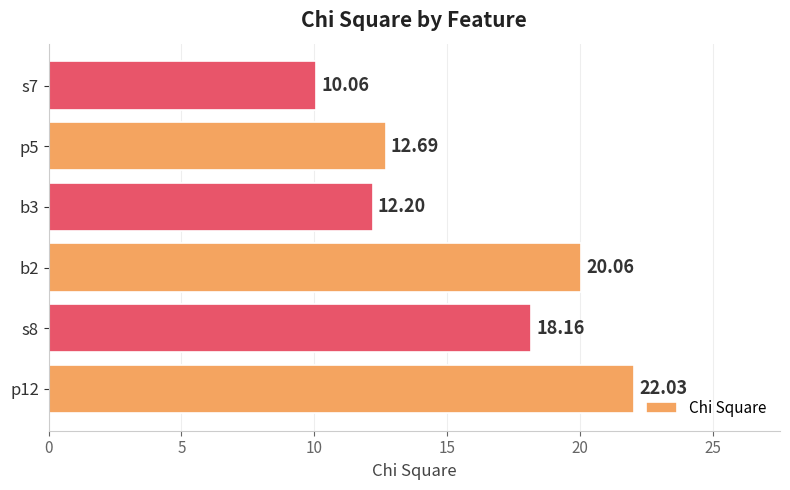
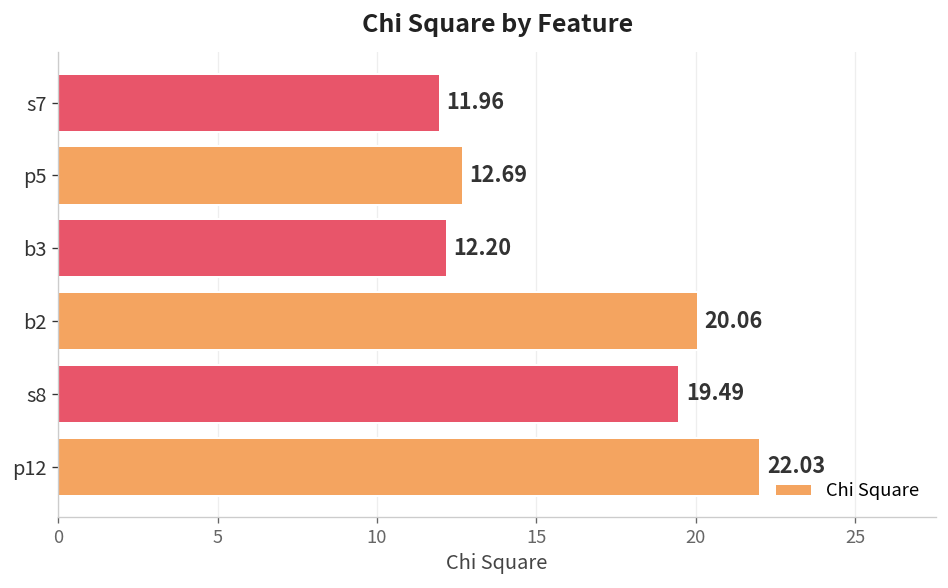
  {
-   "s7": 10.06,
+   "s7": 11.96,
    "p5": 12.69,
    "b3": 12.20,
    "b2": 20.06,
-   "s8": 18.16,
+   "s8": 19.49,
    "p12": 22.03
  }
